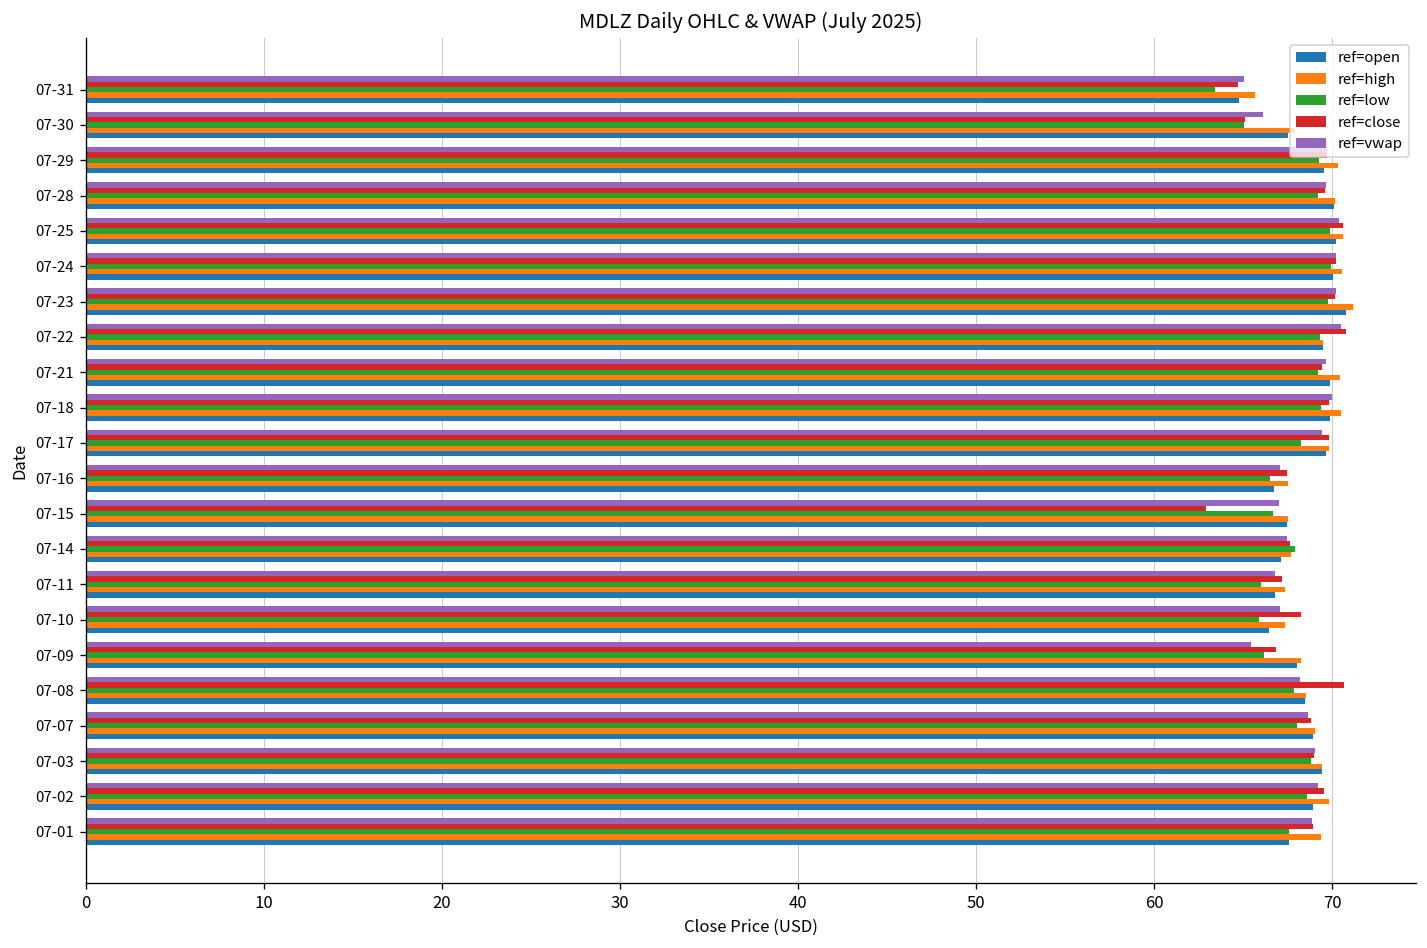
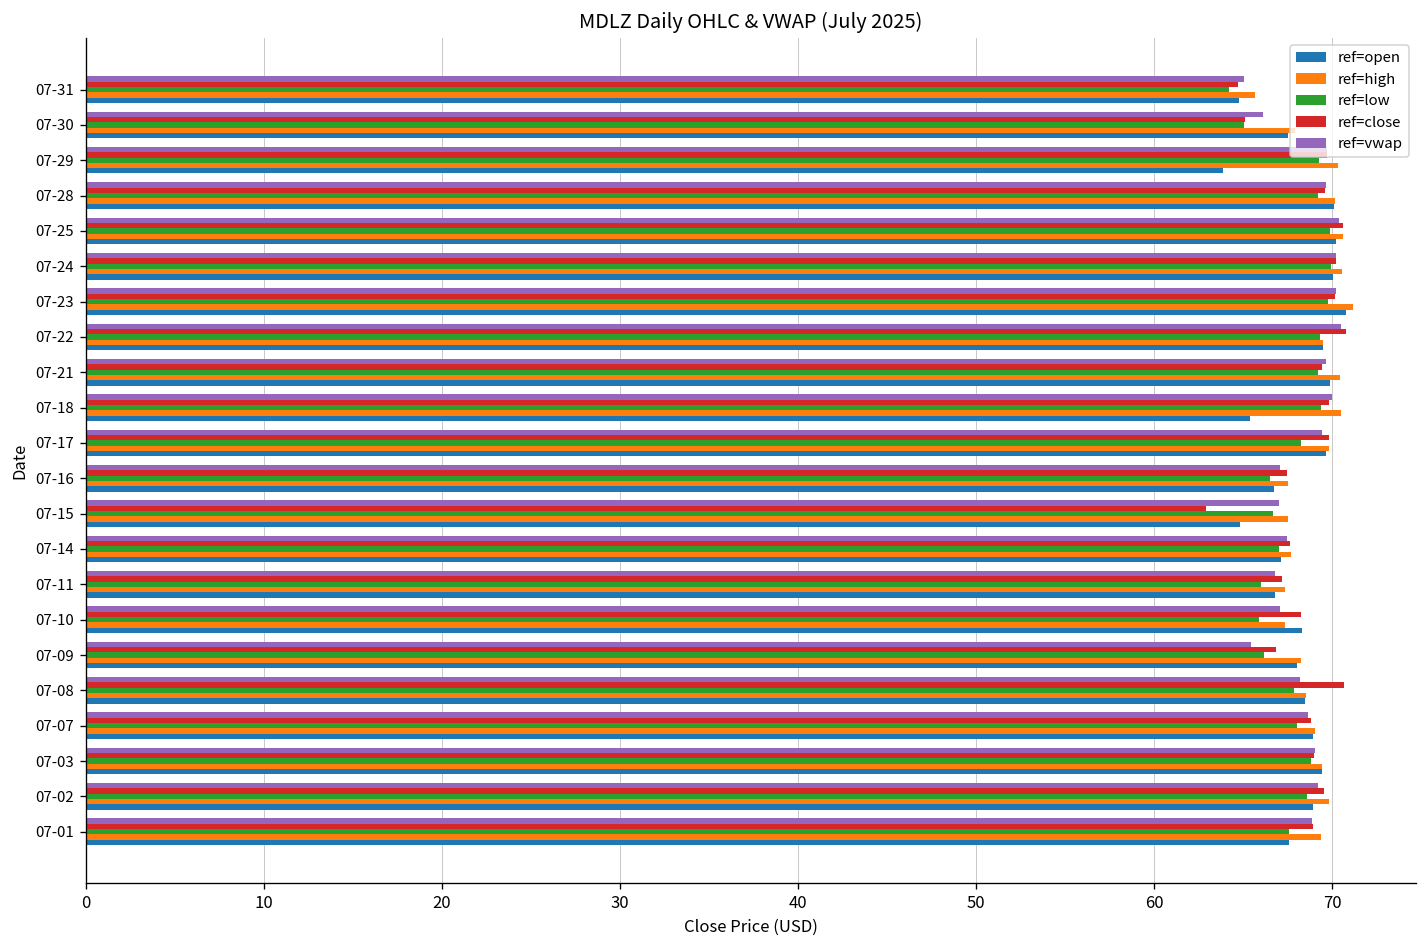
  {
    "ref=open": {
      "07-31": 64.7,
      "07-30": 67.5,
-     "07-29": 69.5,
+     "07-29": 63.9,
      "07-28": 70.1,
      "07-25": 70.2,
      "07-24": 70.1,
      "07-23": 70.8,
      "07-22": 69.5,
      "07-21": 69.9,
-     "07-18": 69.9,
+     "07-18": 65.4,
      "07-17": 69.6,
      "07-16": 66.7,
-     "07-15": 67.5,
+     "07-15": 64.8,
      "07-14": 67.1,
      "07-11": 66.8,
-     "07-10": 66.5,
+     "07-10": 68.3,
      "07-09": 68.0,
      "07-08": 68.5,
      "07-07": 68.9,
      "07-03": 69.4,
      "07-02": 68.9,
      "07-01": 67.6
    },
    "ref=high": {
      "07-31": 65.6,
      "07-29": 70.3,
      "07-28": 70.2,
      "07-25": 70.6,
      "07-24": 70.5,
      "07-23": 71.2,
      "07-22": 69.5,
      "07-21": 70.5,
      "07-18": 70.5,
      "07-17": 69.8,
      "07-16": 67.5,
      "07-15": 67.5,
      "07-14": 67.7,
      "07-11": 67.4,
      "07-10": 67.4,
      "07-09": 68.2,
      "07-08": 68.5,
      "07-07": 69.0,
      "07-03": 69.4,
      "07-02": 69.8,
      "07-01": 69.4
    },
    "ref=low": {
-     "07-31": 63.4,
+     "07-31": 64.2,
      "07-30": 65.0,
      "07-28": 69.2,
      "07-25": 69.9,
      "07-24": 69.9,
      "07-23": 69.8,
      "07-22": 69.3,
      "07-21": 69.2,
      "07-18": 69.4,
      "07-17": 68.3,
      "07-16": 66.5,
      "07-15": 66.7,
-     "07-14": 67.9,
+     "07-14": 67.0,
      "07-11": 66.0,
      "07-10": 65.9,
      "07-09": 66.2,
      "07-08": 67.9,
      "07-07": 68.0,
      "07-03": 68.8,
      "07-02": 68.6,
      "07-01": 67.6
    },
    "ref=close": {
      "07-31": 64.7,
      "07-30": 65.1,
      "07-28": 69.6,
      "07-25": 70.6,
      "07-24": 70.2,
      "07-23": 70.2,
      "07-22": 70.8,
      "07-21": 69.4,
      "07-18": 69.8,
      "07-17": 69.8,
      "07-16": 67.5,
      "07-15": 62.9,
      "07-14": 67.6,
      "07-11": 67.2,
      "07-10": 68.3,
      "07-09": 66.8,
      "07-08": 70.7,
      "07-07": 68.8,
      "07-03": 69.0,
      "07-02": 69.5,
      "07-01": 69.0
    },
    "ref=vwap": {
      "07-31": 65.0,
      "07-30": 66.1,
      "07-28": 69.6,
      "07-25": 70.4,
      "07-24": 70.2,
      "07-23": 70.2,
      "07-22": 70.5,
      "07-21": 69.7,
      "07-18": 70.0,
      "07-17": 69.4,
      "07-16": 67.1,
      "07-15": 67.0,
      "07-14": 67.5,
      "07-11": 66.8,
      "07-10": 67.1,
      "07-09": 65.4,
      "07-08": 68.2,
      "07-07": 68.7,
      "07-03": 69.0,
      "07-02": 69.2,
      "07-01": 68.9
    }
  }
